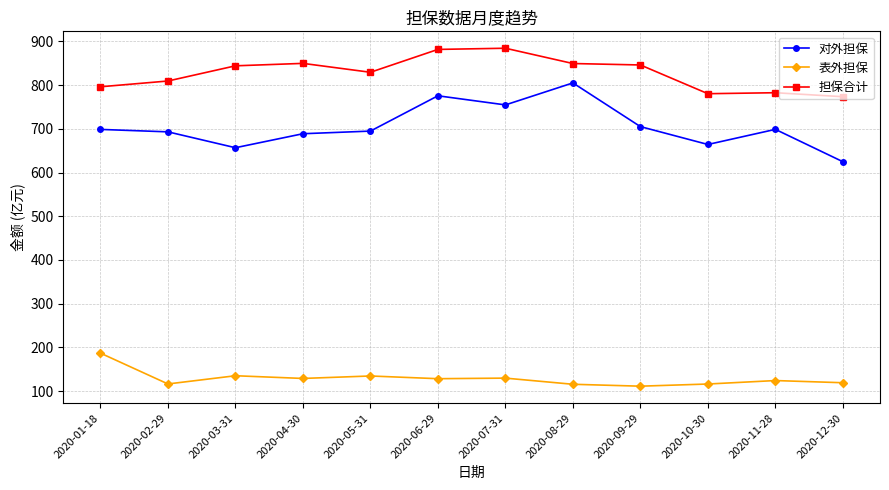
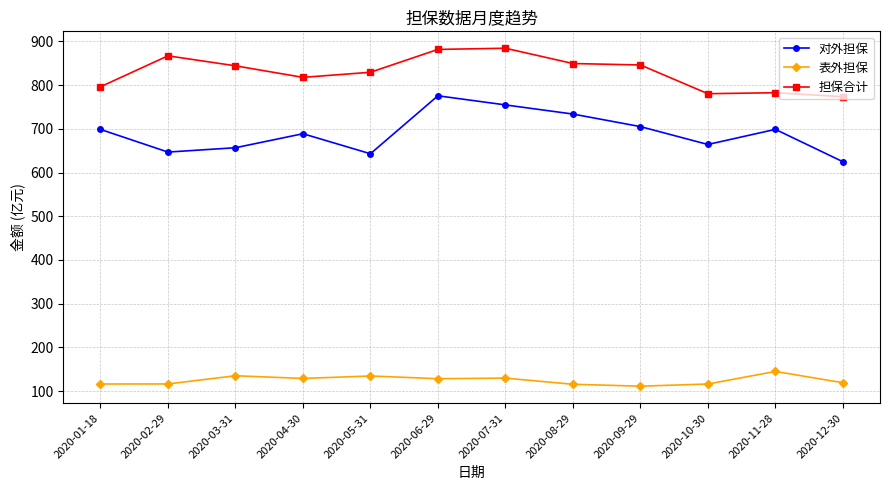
  {
    "对外担保": {
      "2020-01-18": 700,
-     "2020-02-29": 690,
+     "2020-02-29": 650,
      "2020-03-31": 660,
      "2020-04-30": 690,
-     "2020-05-31": 690,
+     "2020-05-31": 640,
      "2020-06-29": 780,
      "2020-07-31": 750,
-     "2020-08-29": 800,
+     "2020-08-29": 730,
      "2020-09-29": 710,
      "2020-10-30": 660,
      "2020-11-28": 700,
      "2020-12-30": 620
    },
    "表外担保": {
-     "2020-01-18": 190,
+     "2020-01-18": 120,
      "2020-02-29": 120,
      "2020-03-31": 140,
      "2020-04-30": 130,
      "2020-05-31": 130,
      "2020-06-29": 130,
      "2020-07-31": 130,
      "2020-08-29": 120,
      "2020-09-29": 110,
      "2020-10-30": 120,
-     "2020-11-28": 120,
+     "2020-11-28": 140,
      "2020-12-30": 120
    },
    "担保合计": {
      "2020-01-18": 800,
-     "2020-02-29": 810,
+     "2020-02-29": 870,
      "2020-03-31": 840,
-     "2020-04-30": 850,
+     "2020-04-30": 820,
      "2020-05-31": 830,
      "2020-06-29": 880,
      "2020-07-31": 880,
      "2020-08-29": 850,
      "2020-09-29": 850,
      "2020-10-30": 780,
      "2020-11-28": 780
    }
  }
